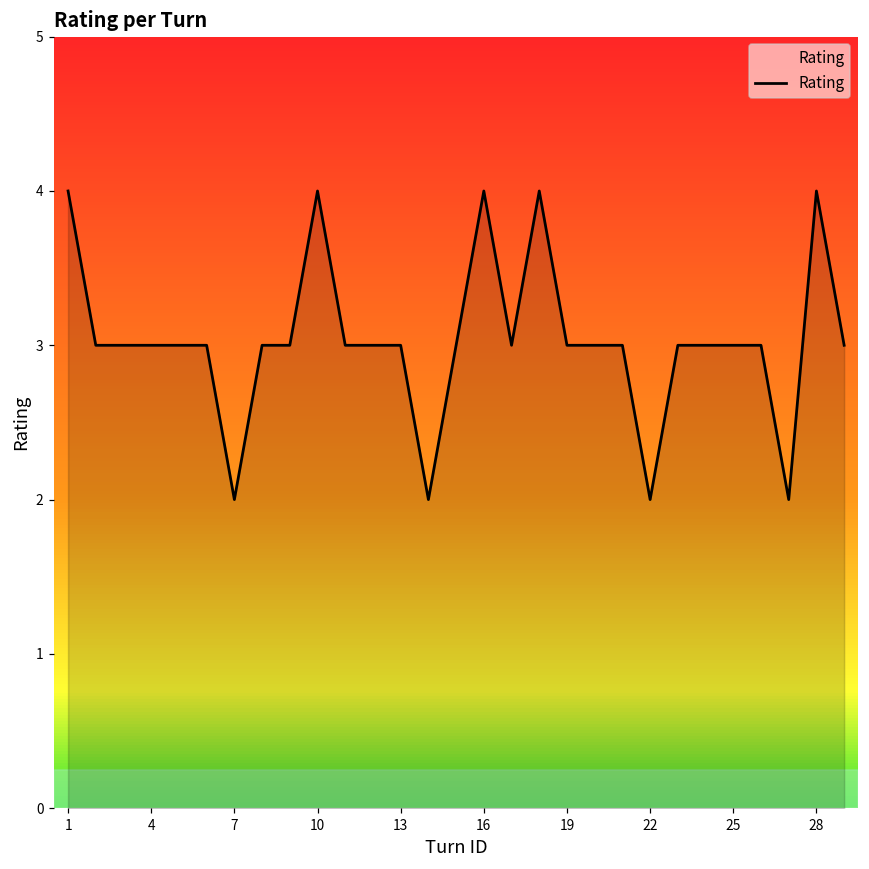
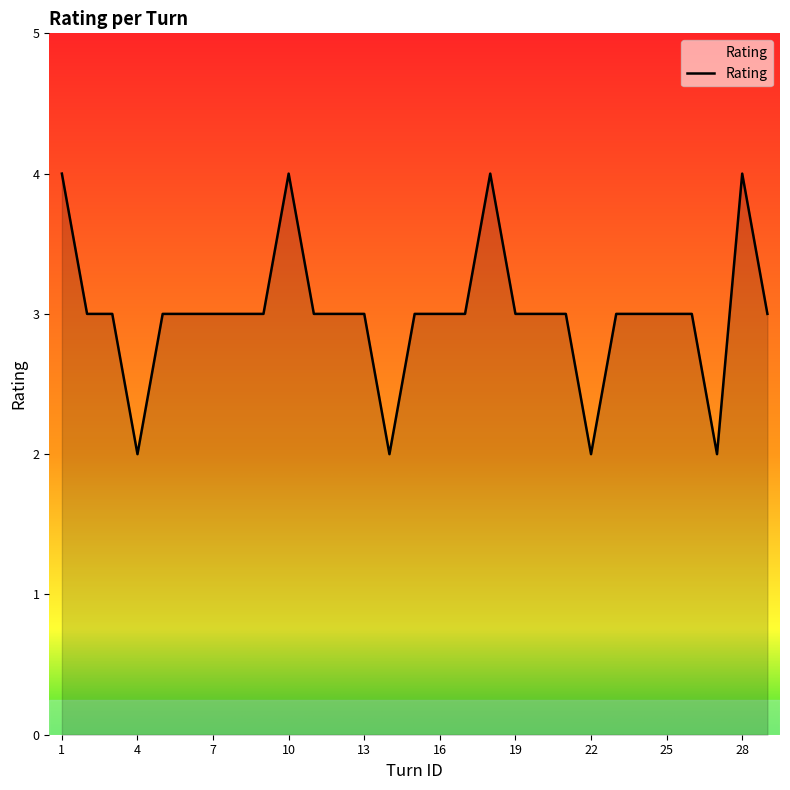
  {
    "1": 4,
-   "4": 3,
-   "7": 2,
+   "4": 2,
+   "7": 3,
    "10": 4,
    "13": 3,
-   "16": 4,
+   "16": 3,
    "19": 3,
    "22": 2,
    "25": 3,
    "28": 4
  }
